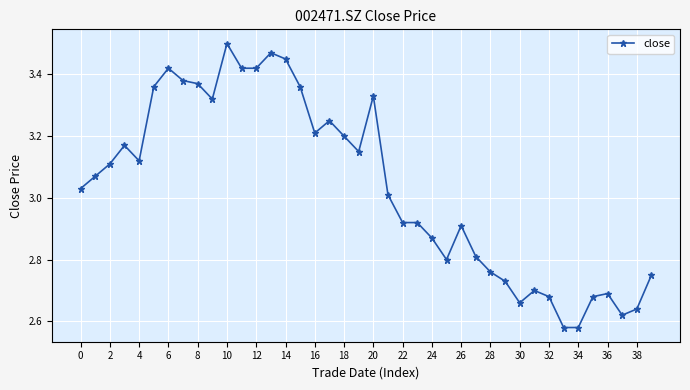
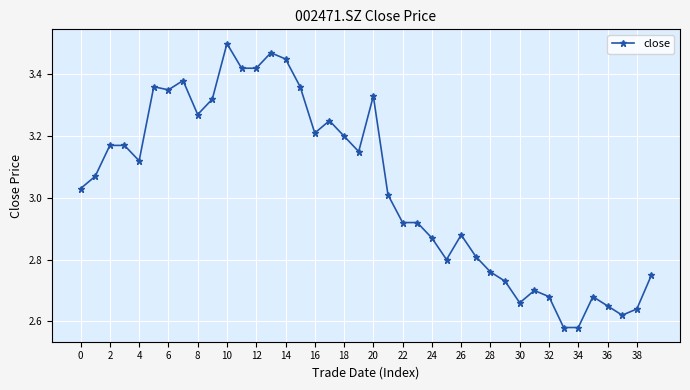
  {
    "0": 3.03,
-   "2": 3.11,
+   "2": 3.17,
    "4": 3.12,
-   "6": 3.42,
-   "8": 3.37,
+   "6": 3.35,
+   "8": 3.27,
    "10": 3.50,
    "12": 3.42,
    "14": 3.45,
    "16": 3.21,
    "18": 3.20,
    "20": 3.33,
    "22": 2.92,
    "24": 2.87,
-   "26": 2.91,
+   "26": 2.88,
    "28": 2.76,
    "30": 2.66,
    "32": 2.68,
    "34": 2.58,
-   "36": 2.69,
+   "36": 2.65,
    "38": 2.64
  }
